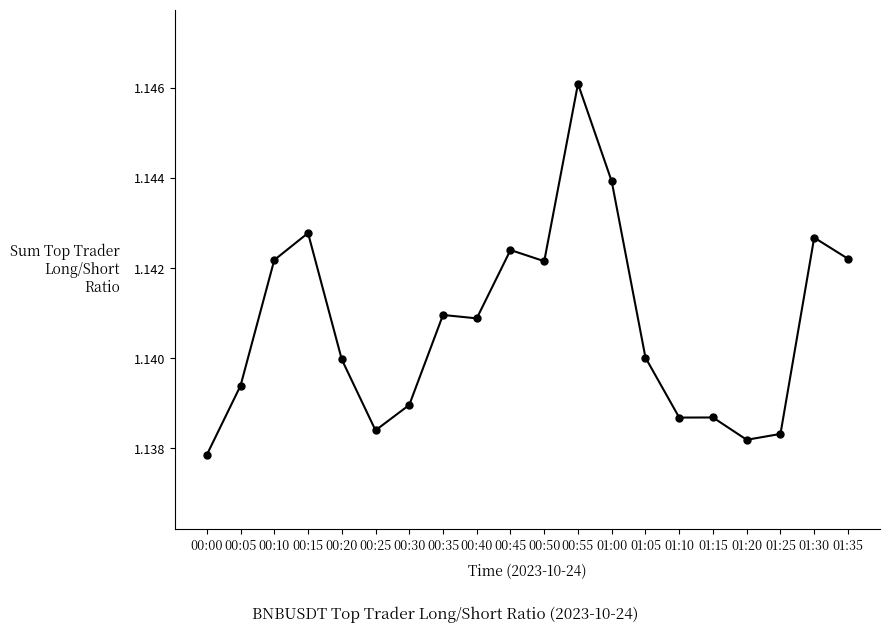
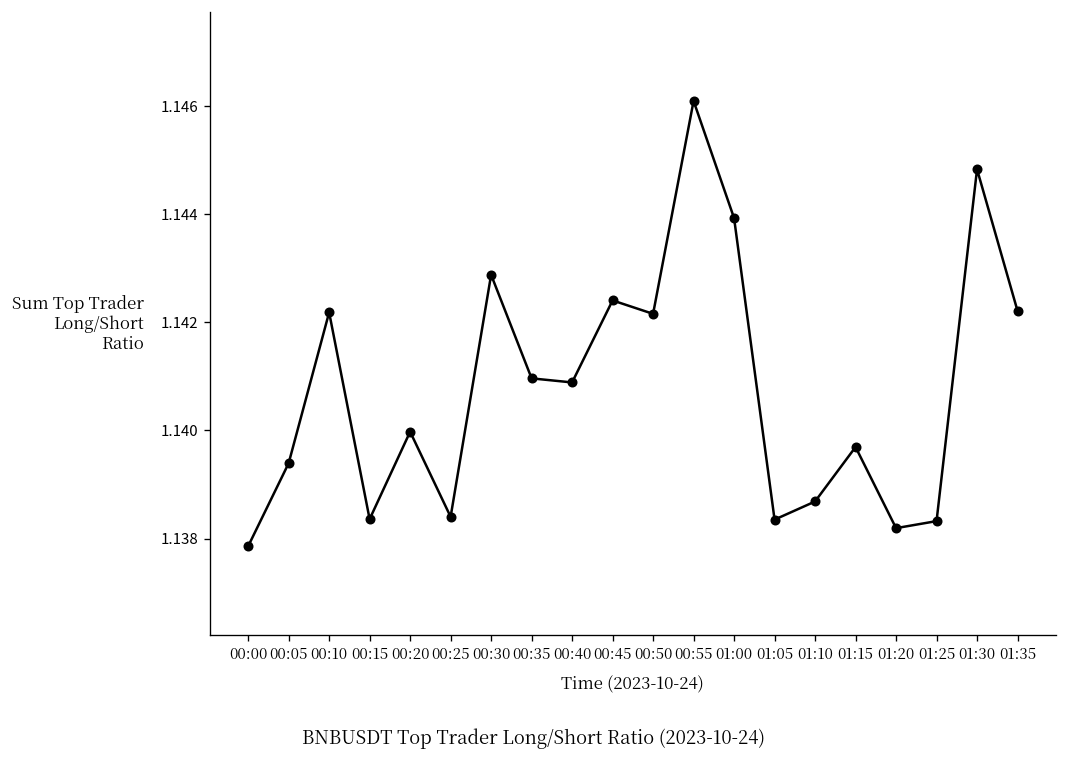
  {
    "00:00": 1.1379,
    "00:05": 1.1394,
    "00:10": 1.1422,
-   "00:15": 1.1428,
+   "00:15": 1.1384,
    "00:20": 1.1400,
    "00:25": 1.1384,
-   "00:30": 1.1390,
+   "00:30": 1.1429,
    "00:35": 1.1410,
    "00:40": 1.1409,
    "00:45": 1.1424,
    "00:50": 1.1422,
    "00:55": 1.1461,
    "01:00": 1.1439,
-   "01:05": 1.1400,
+   "01:05": 1.1384,
    "01:10": 1.1387,
-   "01:15": 1.1387,
+   "01:15": 1.1397,
    "01:20": 1.1382,
    "01:25": 1.1383,
-   "01:30": 1.1427,
+   "01:30": 1.1448,
    "01:35": 1.1422
  }
